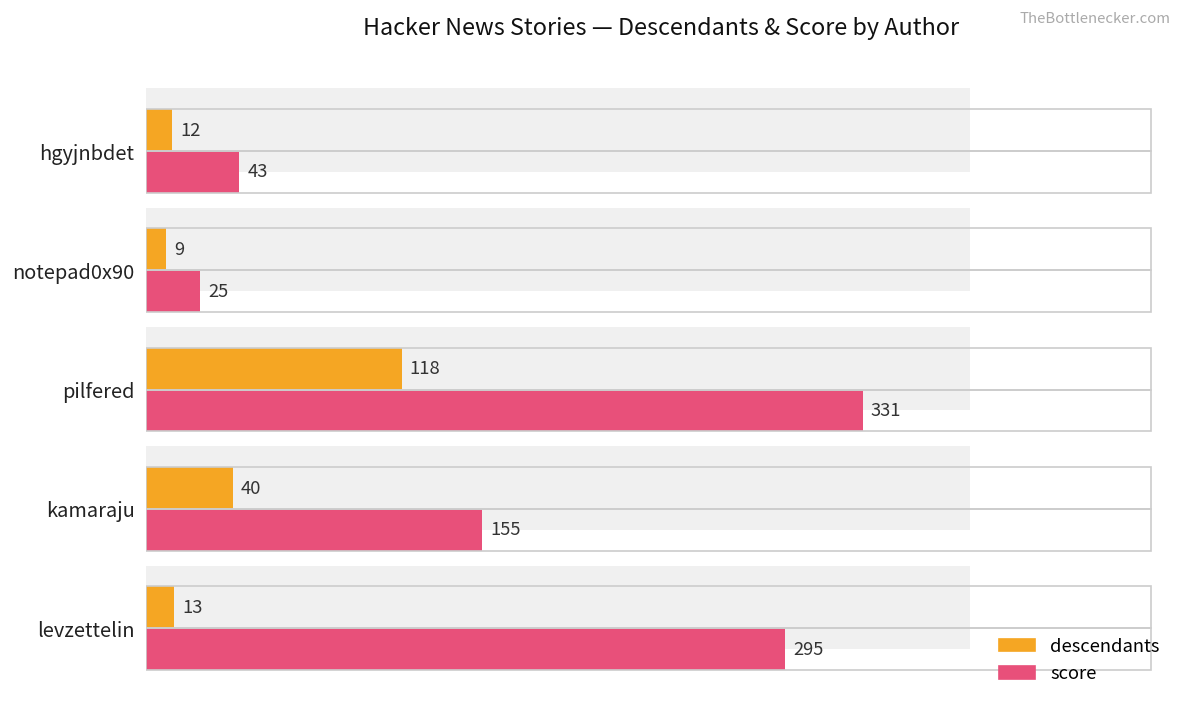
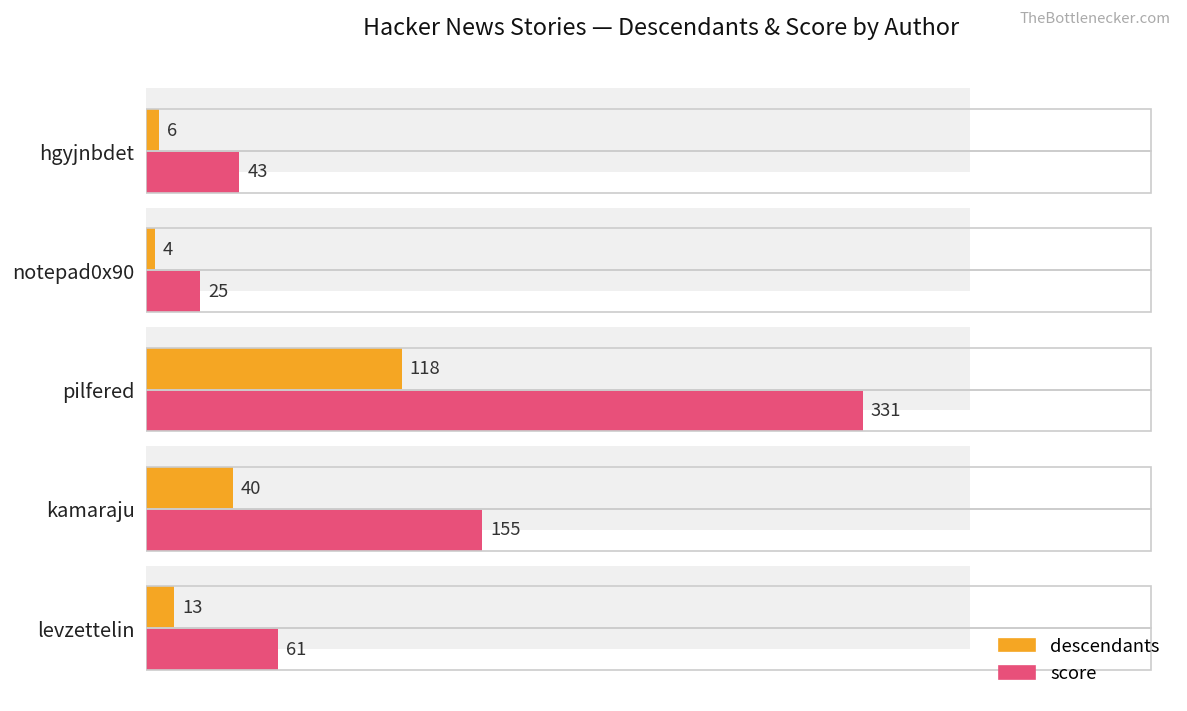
  {
    "descendants": {
-     "hgyjnbdet": 12,
-     "notepad0x90": 9,
+     "hgyjnbdet": 6,
+     "notepad0x90": 4,
      "pilfered": 118,
      "kamaraju": 40,
      "levzettelin": 13
    },
    "score": {
      "hgyjnbdet": 43,
      "notepad0x90": 25,
      "pilfered": 331,
      "kamaraju": 155,
-     "levzettelin": 295
+     "levzettelin": 61
    }
  }
